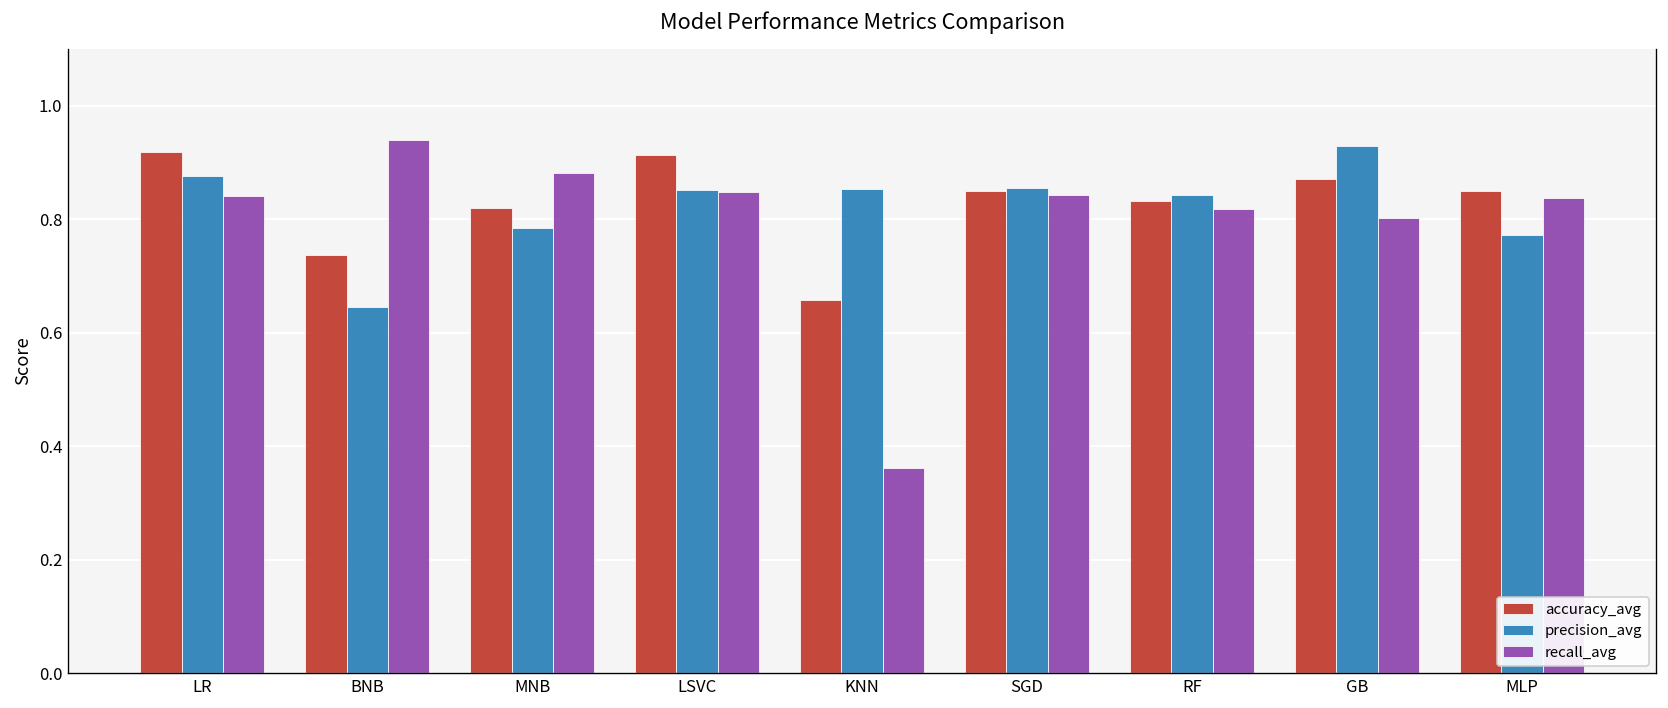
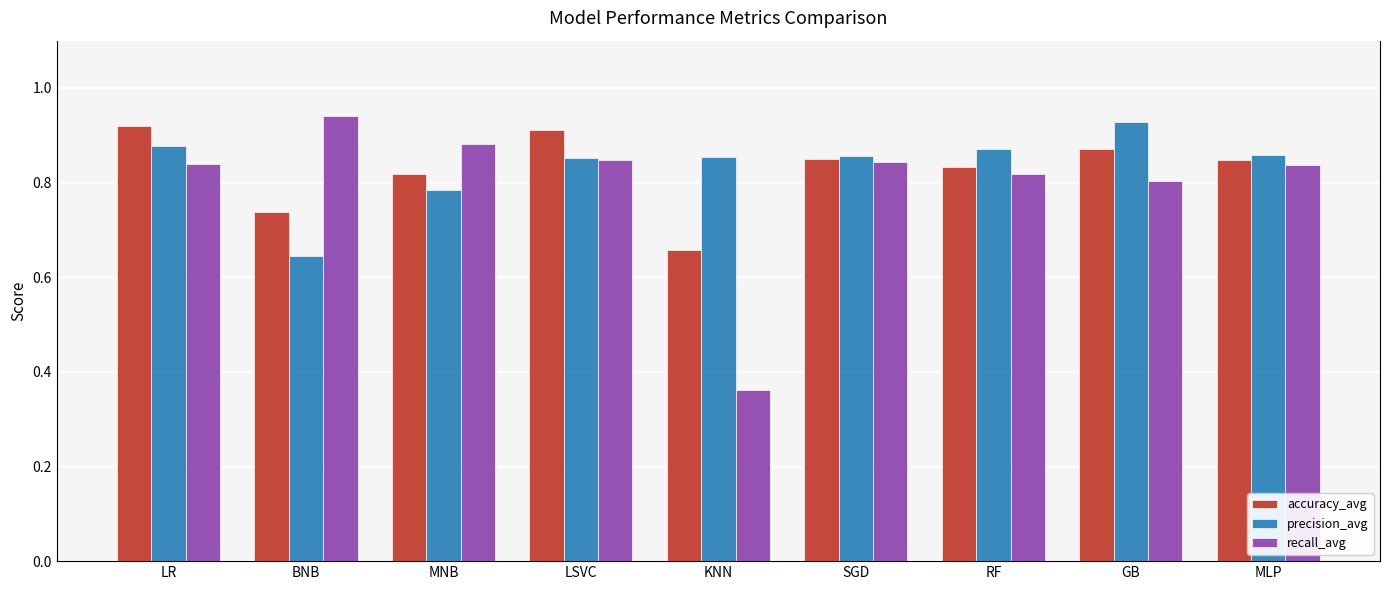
  {
    "accuracy_avg": {
      "LR": 0.92,
      "BNB": 0.74,
      "MNB": 0.82,
      "LSVC": 0.91,
      "KNN": 0.66,
      "SGD": 0.85,
      "RF": 0.83,
      "GB": 0.87,
      "MLP": 0.85
    },
    "precision_avg": {
      "LR": 0.88,
      "BNB": 0.65,
      "MNB": 0.78,
      "LSVC": 0.85,
      "KNN": 0.85,
      "SGD": 0.86,
-     "RF": 0.84,
+     "RF": 0.87,
      "GB": 0.93,
-     "MLP": 0.77
+     "MLP": 0.86
    },
    "recall_avg": {
      "LR": 0.84,
      "BNB": 0.94,
      "MNB": 0.88,
      "LSVC": 0.85,
      "KNN": 0.36,
      "SGD": 0.84,
      "RF": 0.82,
      "GB": 0.80,
      "MLP": 0.84
    }
  }
